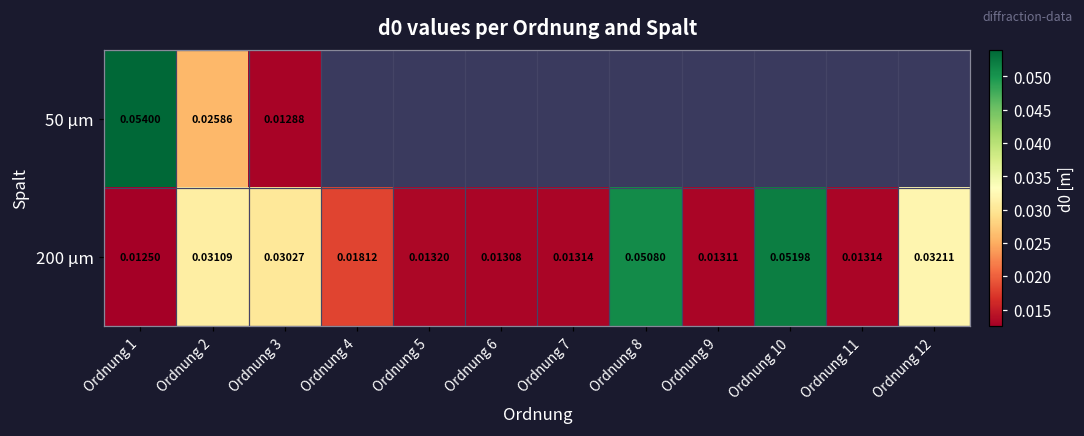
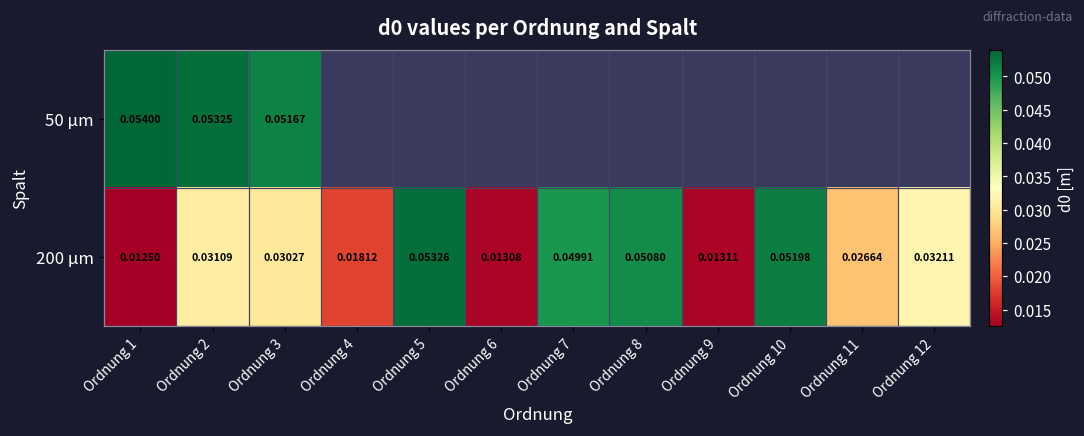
  {
    "50 µm": {
      "Ordnung 1": 0.05400,
-     "Ordnung 2": 0.02586,
-     "Ordnung 3": 0.01288
+     "Ordnung 2": 0.05325,
+     "Ordnung 3": 0.05167
    },
    "200 µm": {
      "Ordnung 1": 0.01250,
      "Ordnung 2": 0.03109,
      "Ordnung 3": 0.03027,
      "Ordnung 4": 0.01812,
-     "Ordnung 5": 0.01320,
+     "Ordnung 5": 0.05326,
      "Ordnung 6": 0.01308,
-     "Ordnung 7": 0.01314,
+     "Ordnung 7": 0.04991,
      "Ordnung 8": 0.05080,
      "Ordnung 9": 0.01311,
      "Ordnung 10": 0.05198,
-     "Ordnung 11": 0.01314,
+     "Ordnung 11": 0.02664,
      "Ordnung 12": 0.03211
    }
  }
